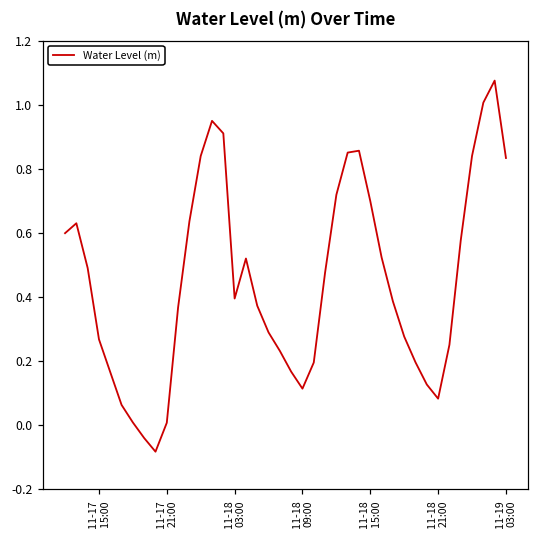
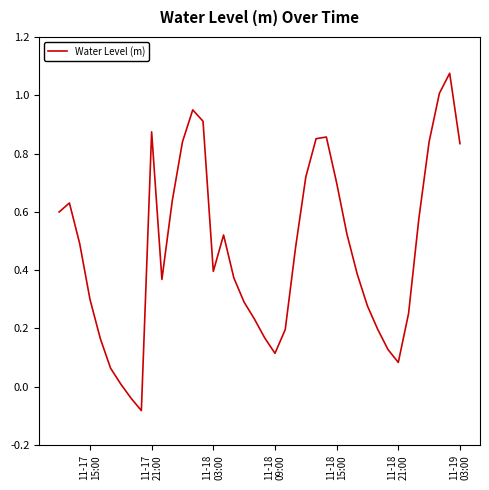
  {
-   "11-17 15:00": 0.27,
-   "11-17 21:00": 0.01,
+   "11-17 15:00": 0.30,
+   "11-17 21:00": 0.87,
    "11-18 03:00": 0.40,
    "11-18 09:00": 0.11,
    "11-18 15:00": 0.70,
    "11-18 21:00": 0.08,
    "11-19 03:00": 0.83
  }
